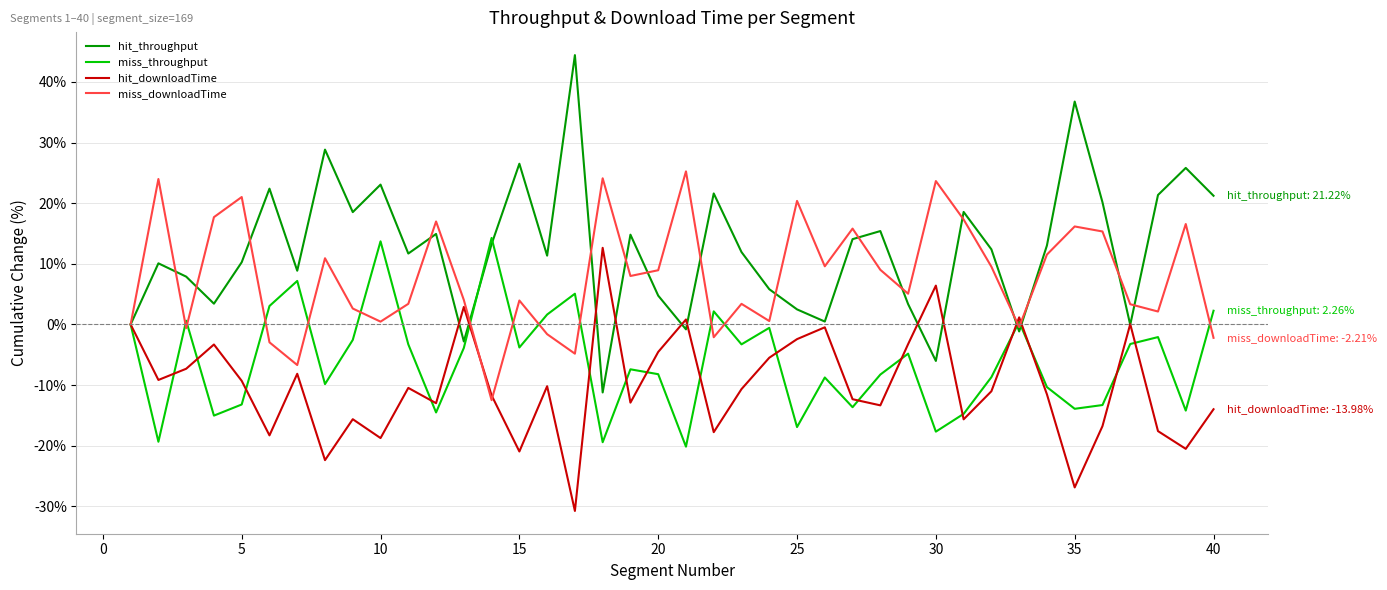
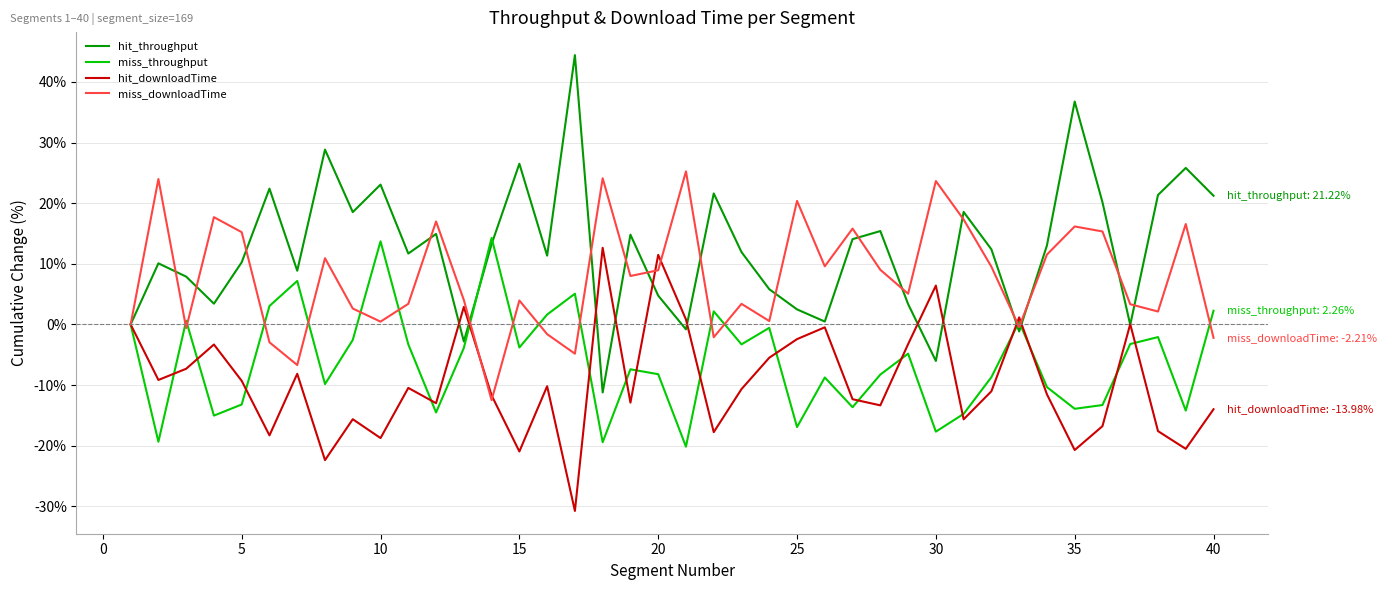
  {
    "hit_downloadTime": {
      "5": "-9%",
      "10": "-19%",
      "15": "-21%",
-     "20": "-5%",
+     "20": "11%",
      "25": "-2%",
      "30": "6%",
-     "35": "-27%"
+     "35": "-21%"
    },
    "miss_downloadTime": {
-     "5": "21%",
+     "5": "15%",
      "10": "0%",
      "15": "4%",
      "20": "9%",
      "25": "20%",
      "30": "24%",
      "35": "16%"
    }
  }
